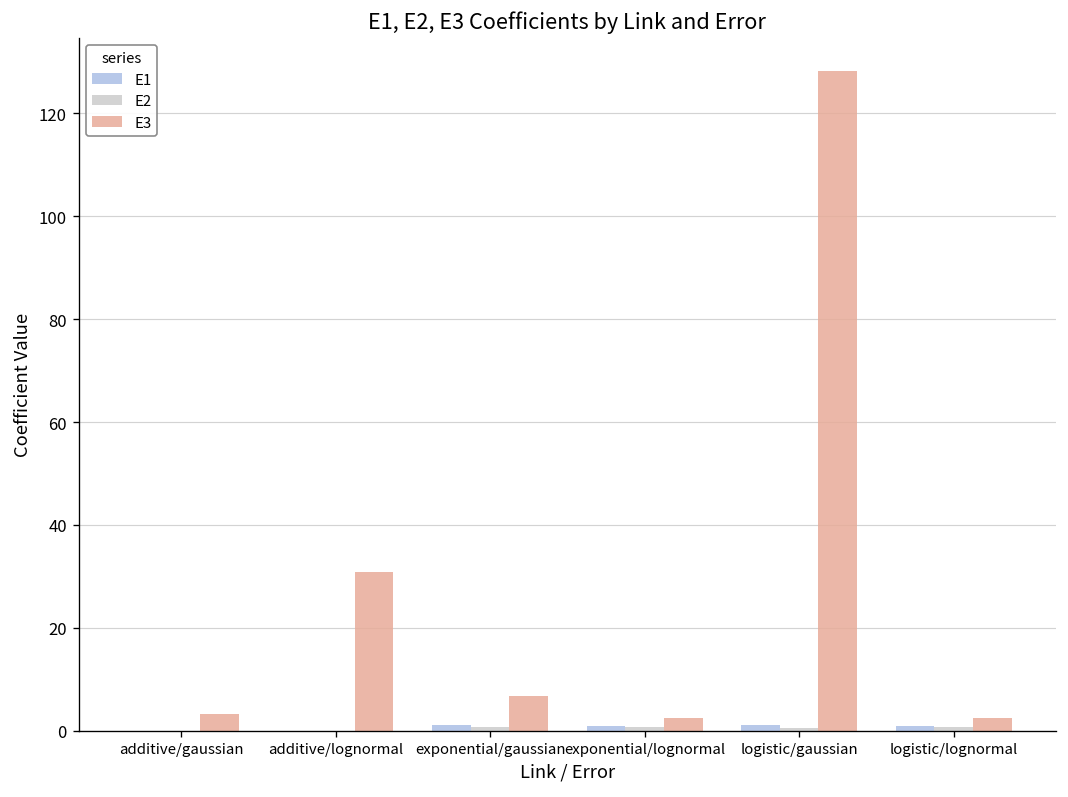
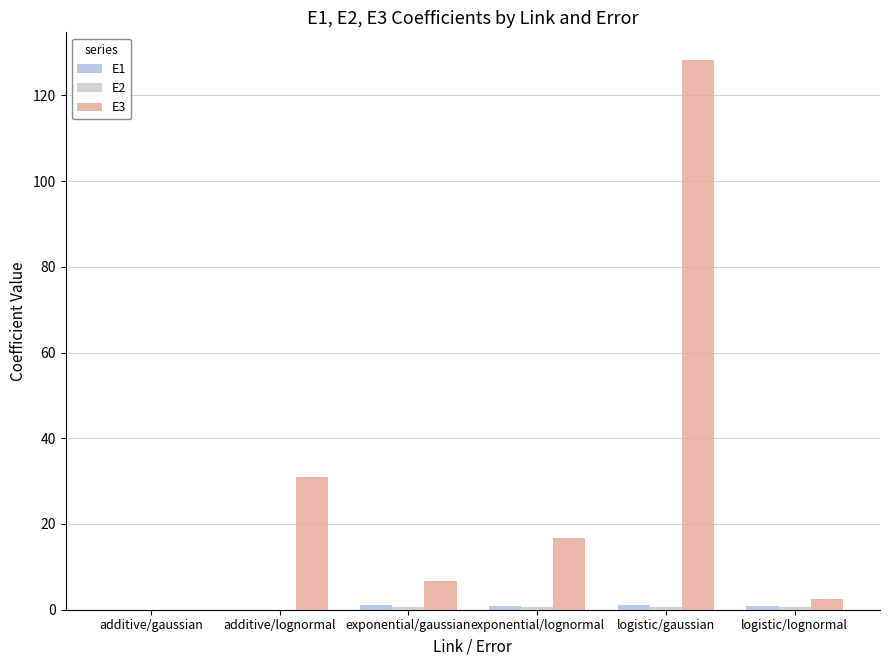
  {
    "E3": {
-     "additive/gaussian": 3,
+     "additive/gaussian": 0,
      "additive/lognormal": 31,
      "exponential/gaussian": 7,
-     "exponential/lognormal": 2,
+     "exponential/lognormal": 17,
      "logistic/gaussian": 128,
      "logistic/lognormal": 2
    }
  }
